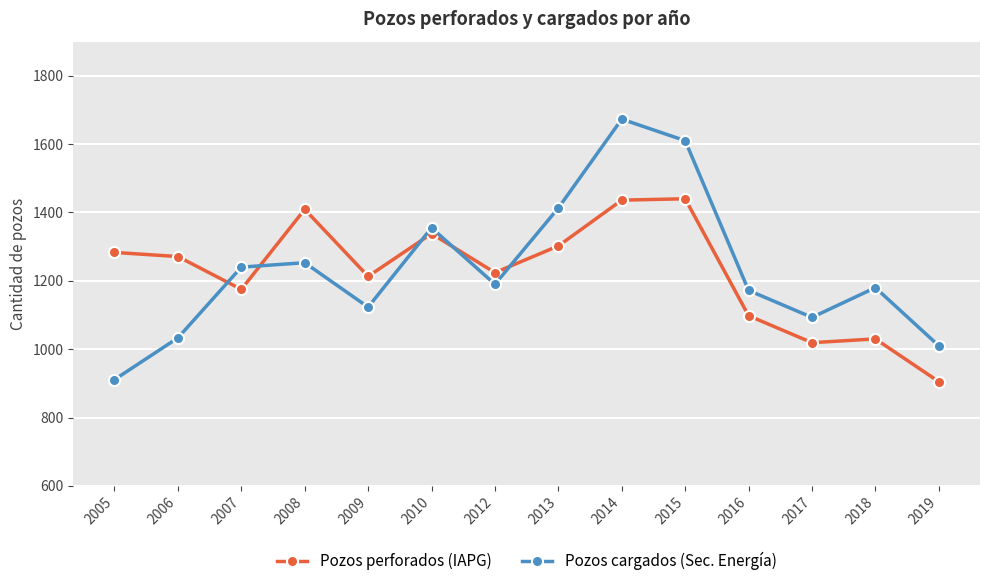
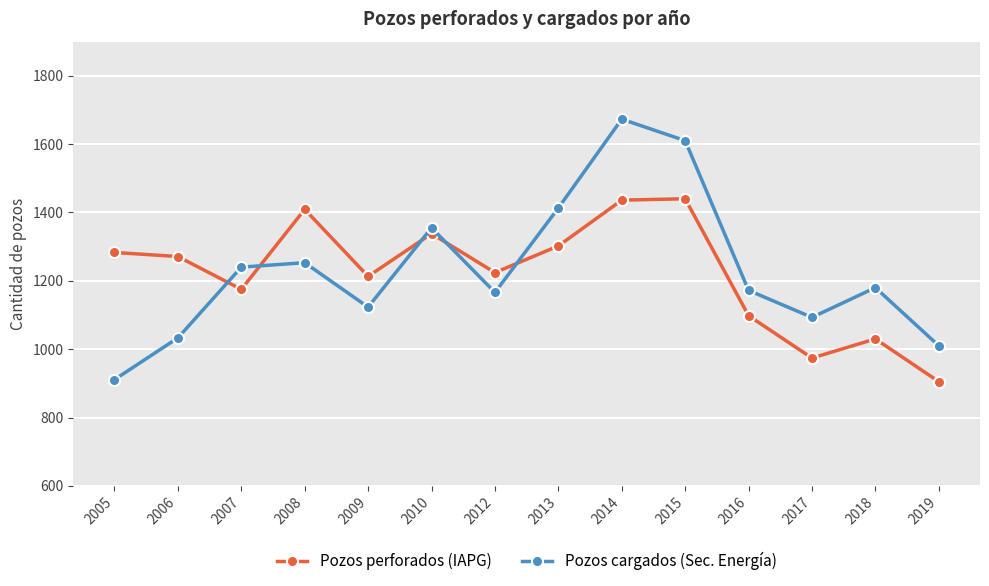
  {
    "Pozos perforados (IAPG)": {
      "2005": 1280,
      "2006": 1270,
      "2007": 1180,
      "2008": 1410,
      "2009": 1210,
      "2010": 1340,
      "2012": 1220,
      "2013": 1300,
      "2014": 1440,
      "2015": 1440,
      "2016": 1100,
-     "2017": 1020,
+     "2017": 970,
      "2018": 1030,
      "2019": 910
    },
    "Pozos cargados (Sec. Energía)": {
      "2005": 910,
      "2006": 1030,
      "2007": 1240,
      "2008": 1250,
      "2009": 1120,
      "2010": 1360,
-     "2012": 1190,
+     "2012": 1170,
      "2013": 1410,
      "2014": 1670,
      "2015": 1610,
      "2016": 1170,
      "2017": 1090,
      "2018": 1180,
      "2019": 1010
    }
  }
